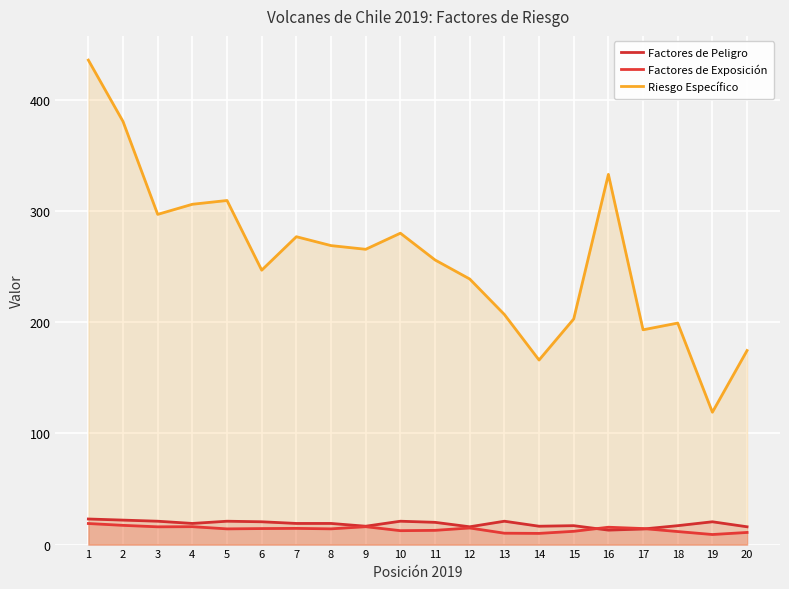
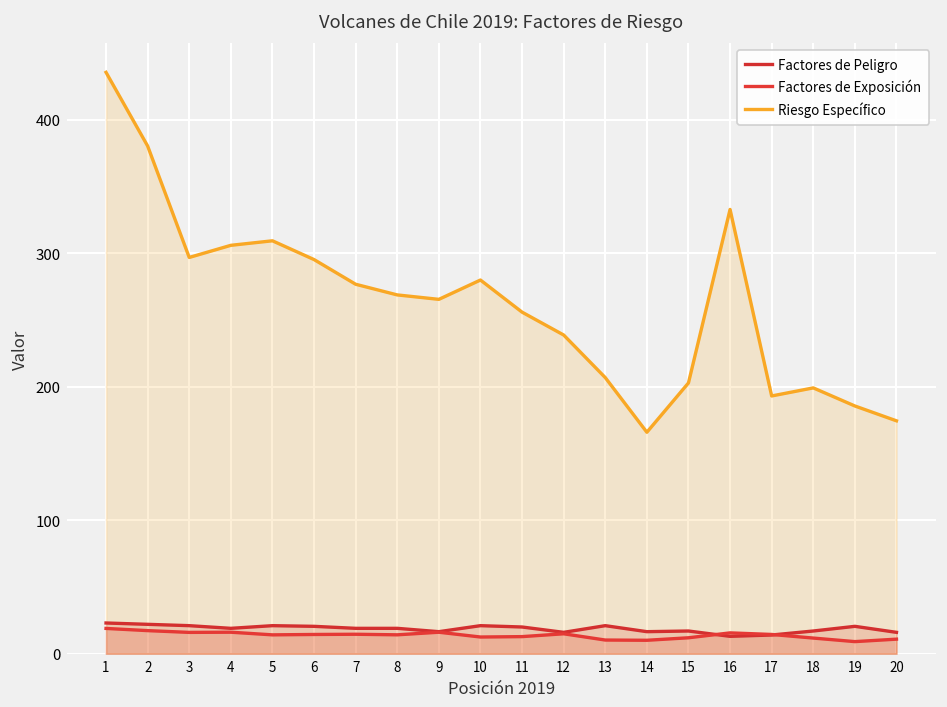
  {
    "Riesgo Específico": {
      "1": 435,
      "2": 380,
      "3": 297,
      "4": 306,
      "5": 309,
-     "6": 247,
+     "6": 295,
      "7": 277,
      "8": 269,
      "9": 265,
      "10": 280,
      "11": 256,
      "12": 239,
      "13": 207,
      "14": 166,
      "15": 203,
      "16": 333,
      "17": 193,
      "18": 199,
-     "19": 119,
+     "19": 186,
      "20": 174
    }
  }
